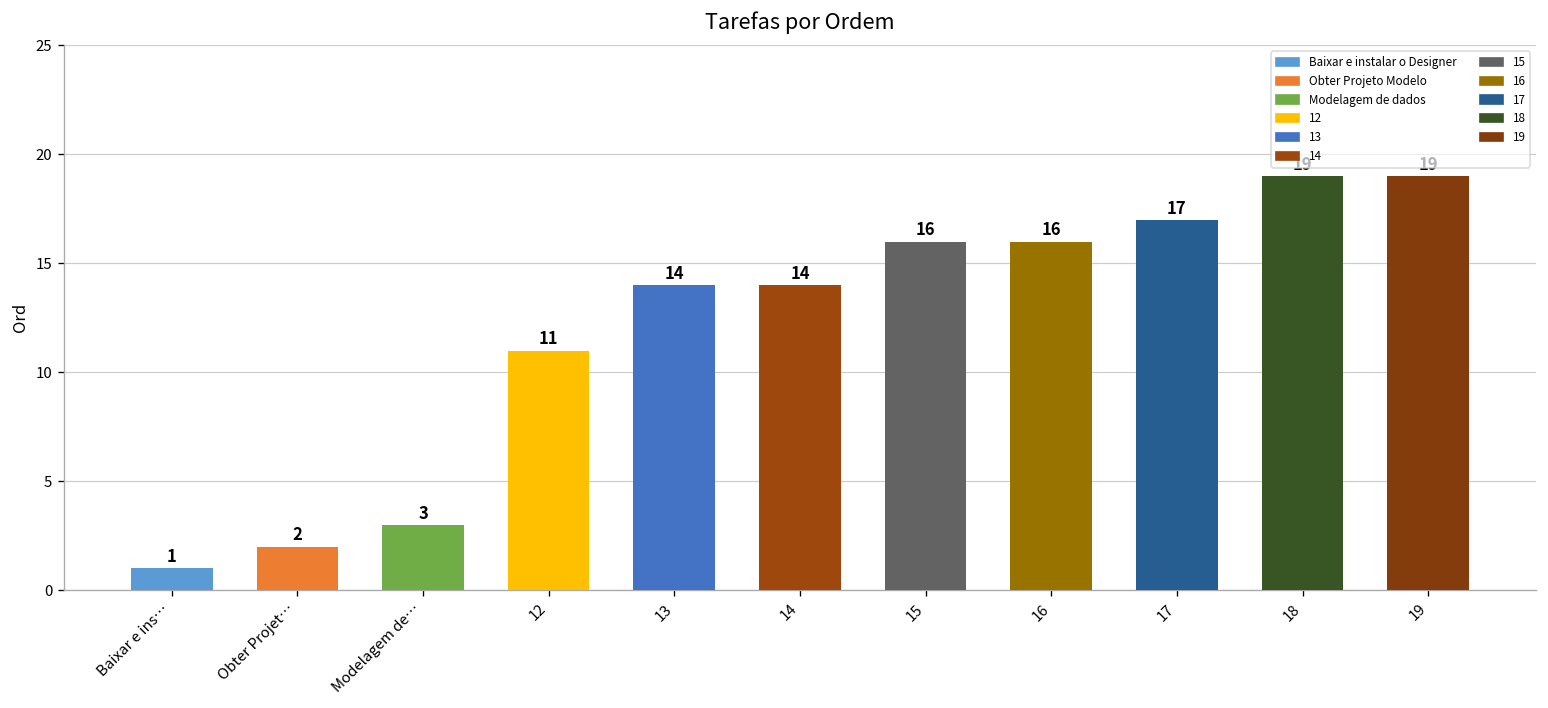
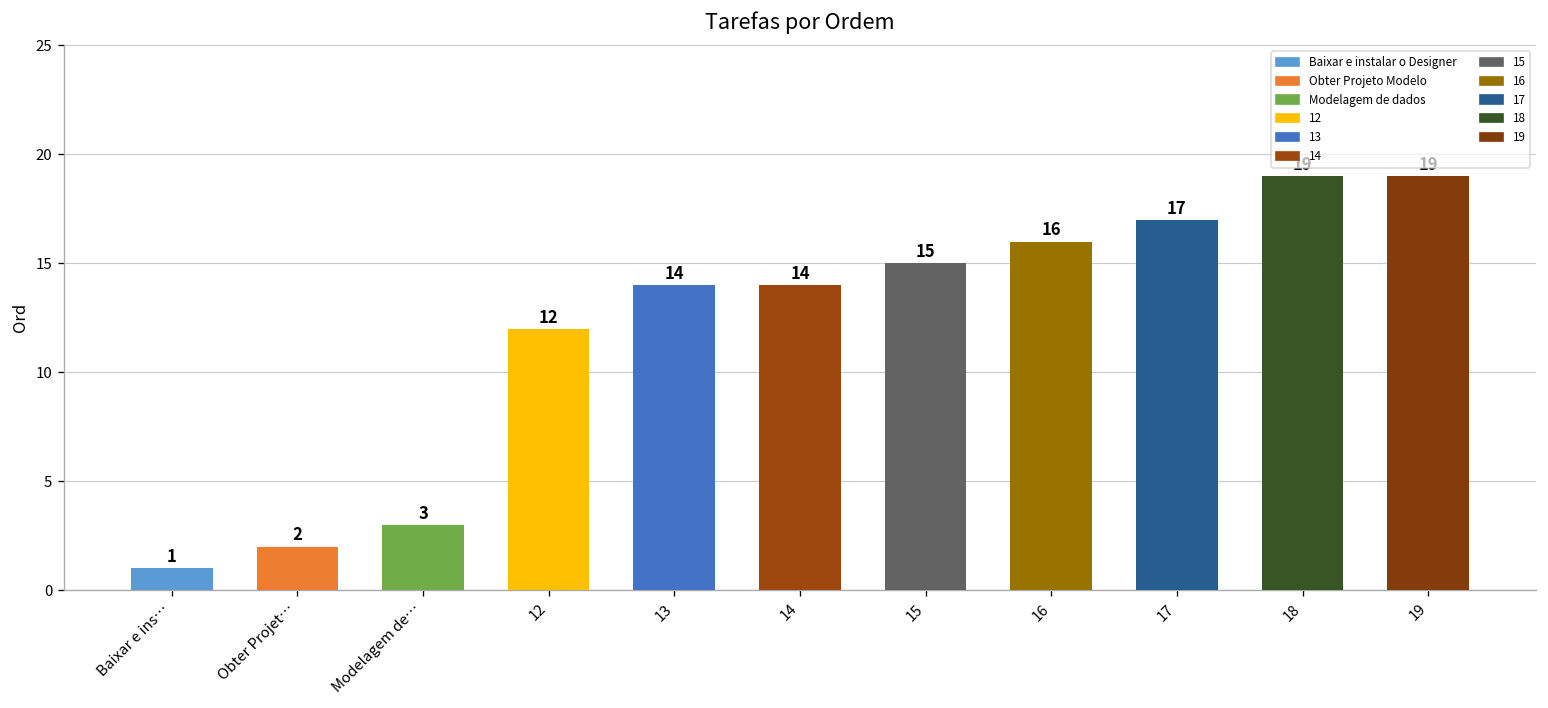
  {
    "Baixar e ins…": 1,
    "Obter Projet…": 2,
    "Modelagem de…": 3,
-   "12": 11,
+   "12": 12,
    "13": 14,
    "14": 14,
-   "15": 16,
+   "15": 15,
    "16": 16,
    "17": 17
  }
